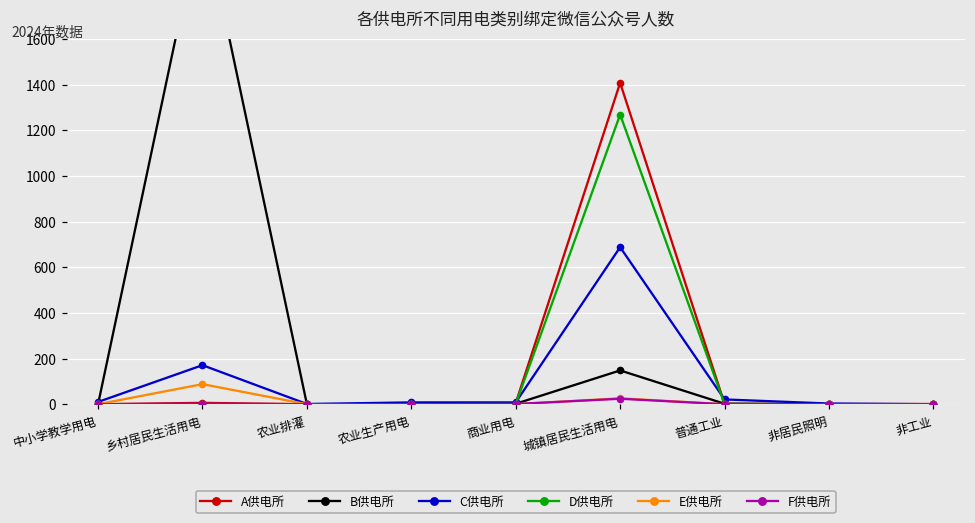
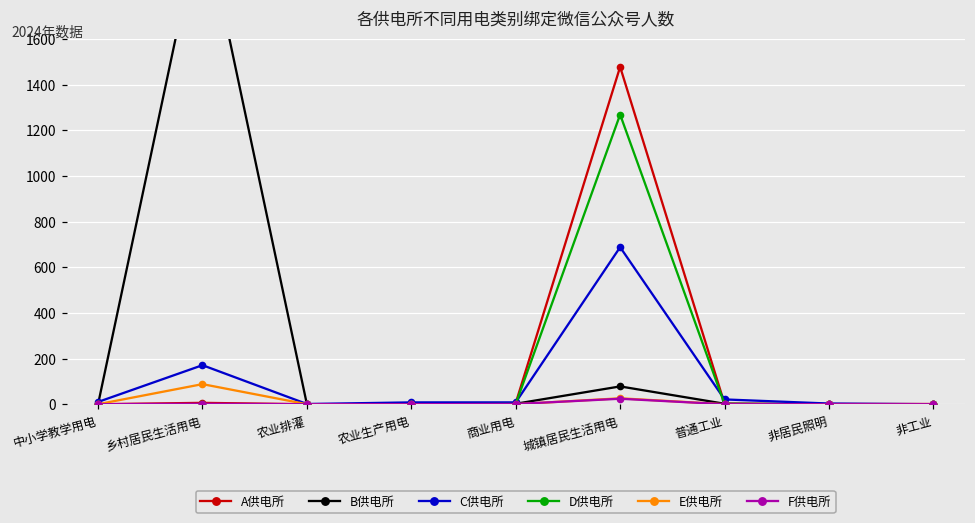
  {
    "A供电所": {
-     "城镇居民生活用电": 1410
+     "城镇居民生活用电": 1480
    },
    "B供电所": {
-     "城镇居民生活用电": 150
+     "城镇居民生活用电": 80
    },
    "C供电所": {
      "乡村居民生活用电": 170,
      "城镇居民生活用电": 690,
      "普通工业": 20
    },
    "D供电所": {
      "城镇居民生活用电": 1270
    },
    "E供电所": {
      "乡村居民生活用电": 90
    }
  }
